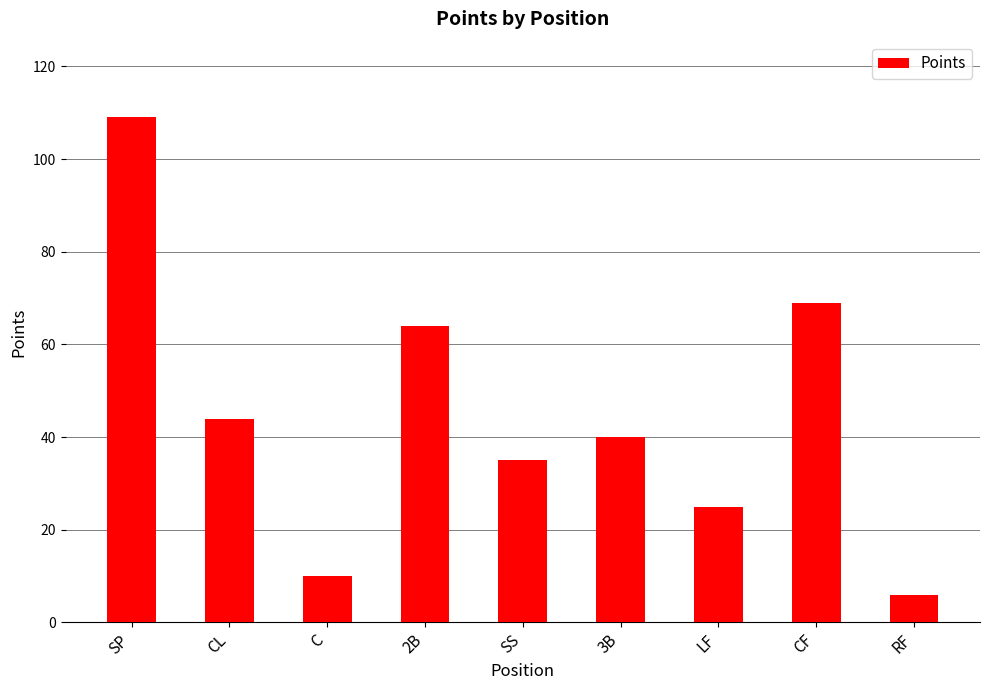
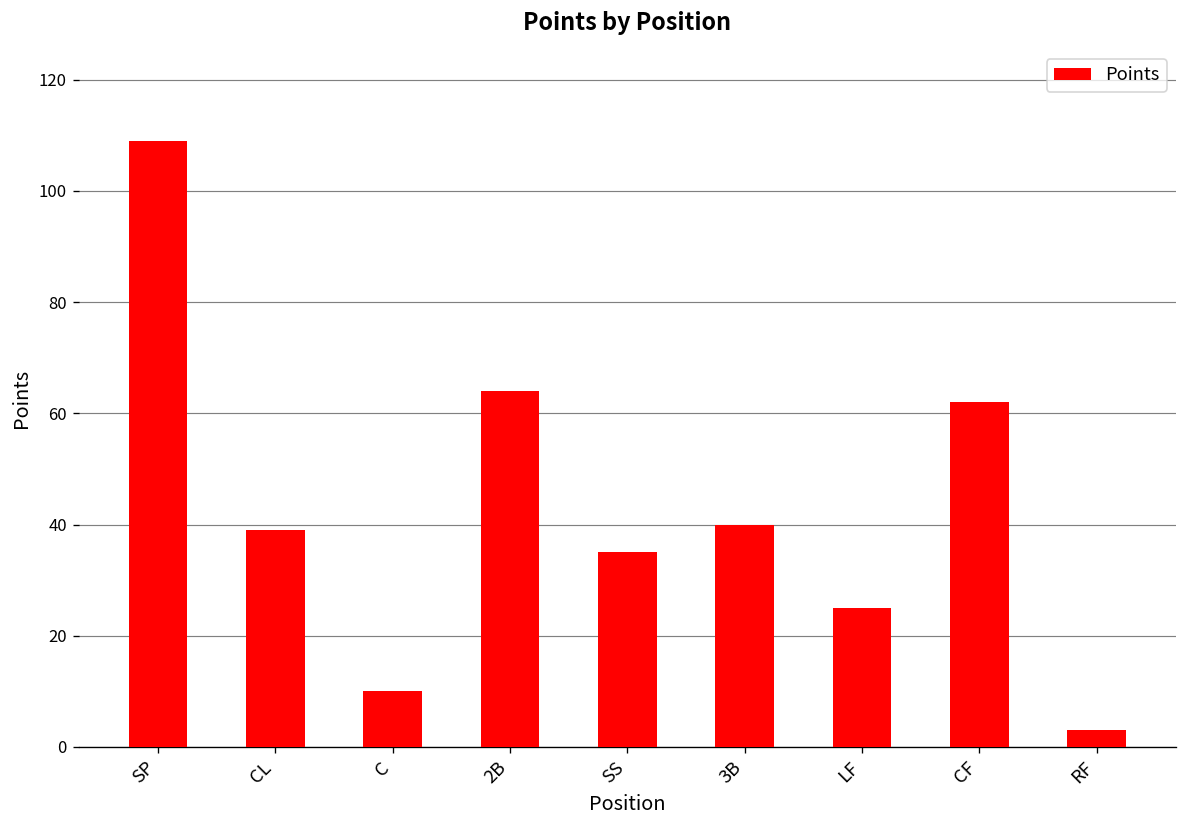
  {
    "SP": 109,
-   "CL": 44,
+   "CL": 39,
    "C": 10,
    "2B": 64,
    "SS": 35,
    "3B": 40,
    "LF": 25,
-   "CF": 69,
-   "RF": 6
+   "CF": 62,
+   "RF": 3
  }
